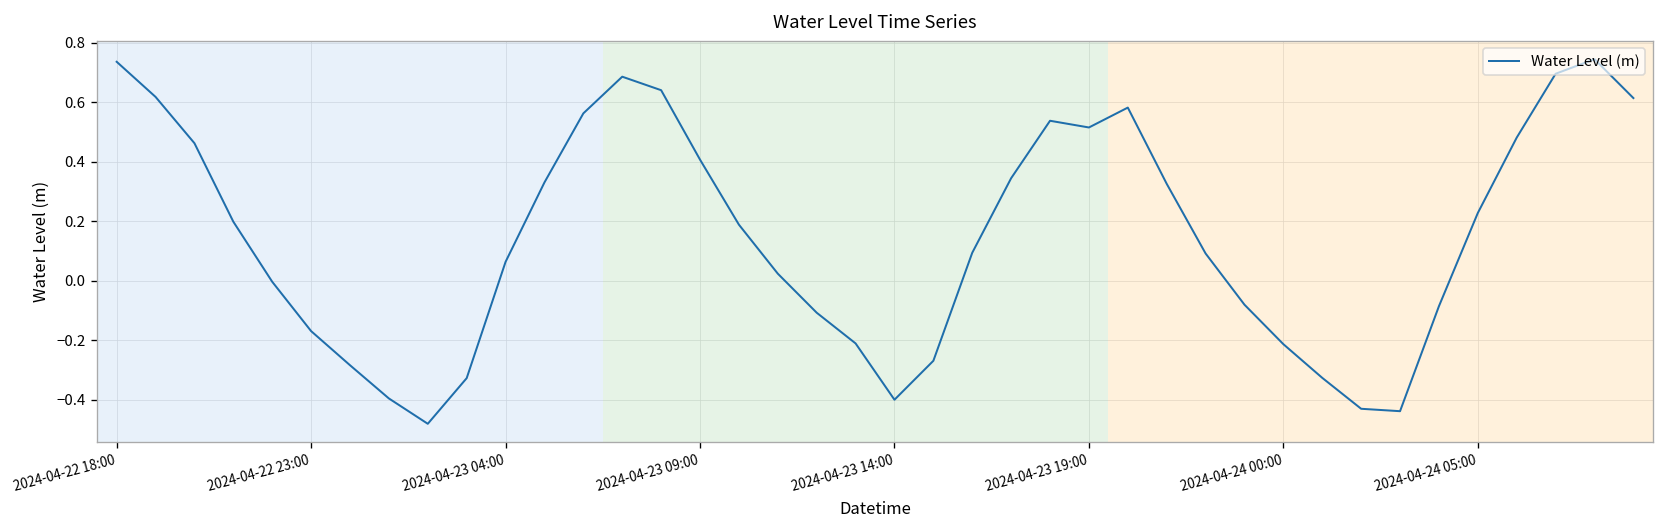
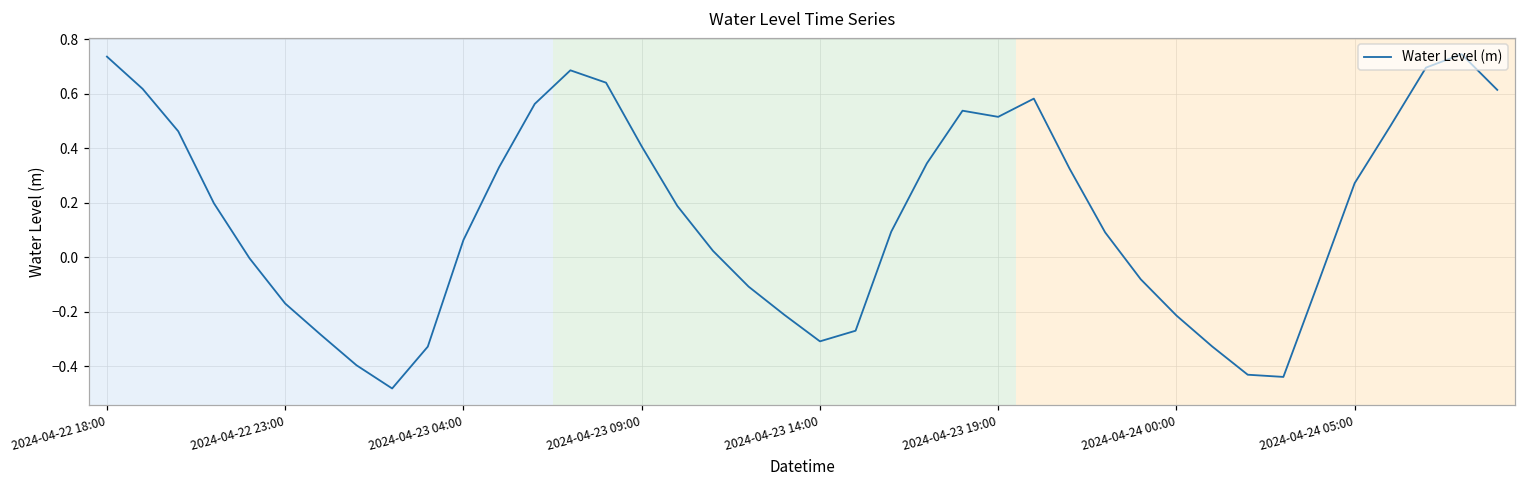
  {
    "2024-04-22 18:00": 0.74,
    "2024-04-22 23:00": -0.17,
    "2024-04-23 04:00": 0.06,
    "2024-04-23 09:00": 0.41,
-   "2024-04-23 14:00": -0.40,
+   "2024-04-23 14:00": -0.31,
    "2024-04-23 19:00": 0.52,
    "2024-04-24 00:00": -0.21,
-   "2024-04-24 05:00": 0.23
+   "2024-04-24 05:00": 0.27
  }
